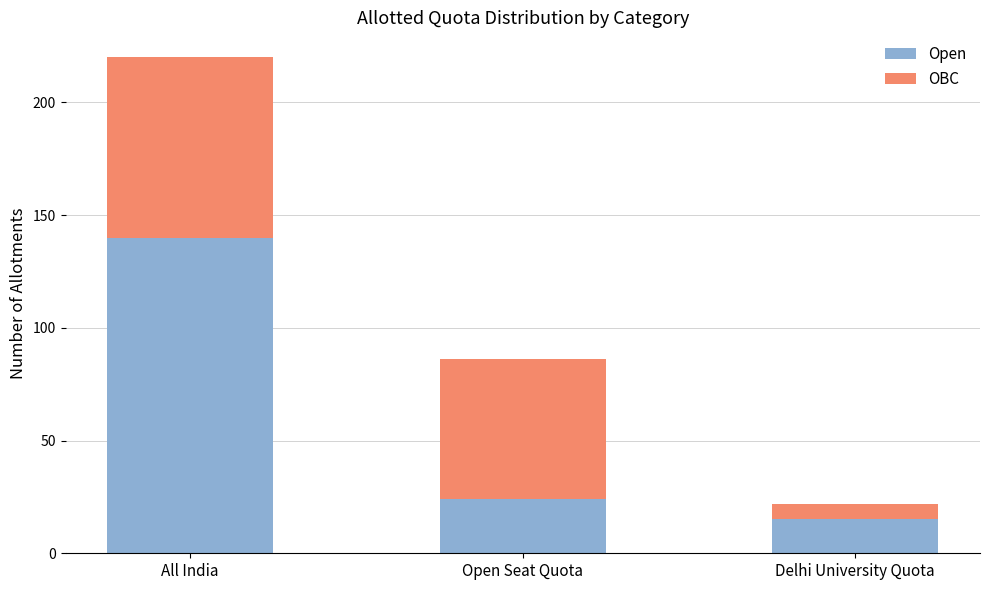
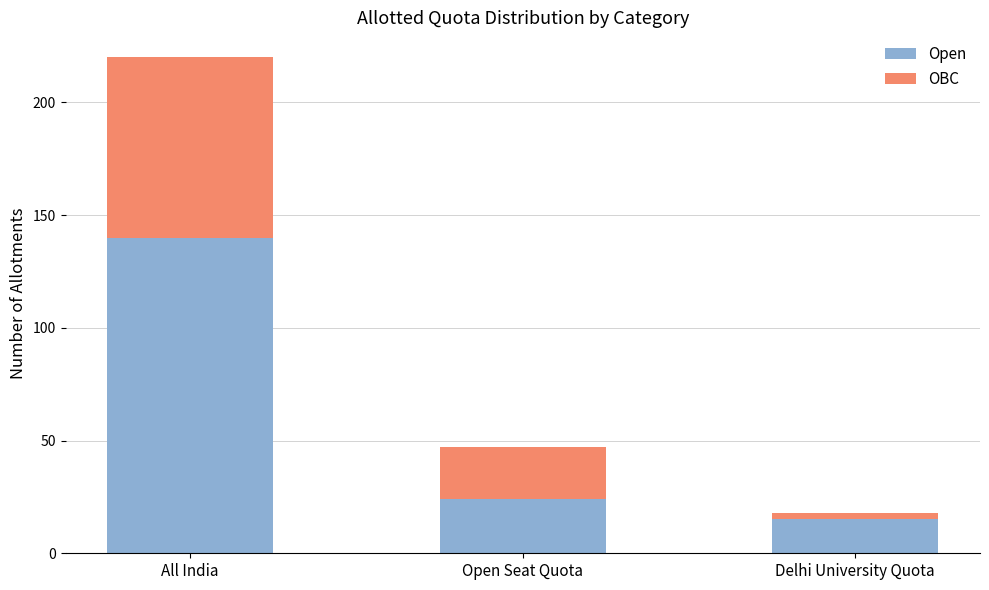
  {
    "Open": {
      "All India": 140,
      "Open Seat Quota": 24,
      "Delhi University Quota": 15
    },
    "OBC": {
      "All India": 80,
-     "Open Seat Quota": 62,
-     "Delhi University Quota": 7
+     "Open Seat Quota": 23,
+     "Delhi University Quota": 3
    }
  }
